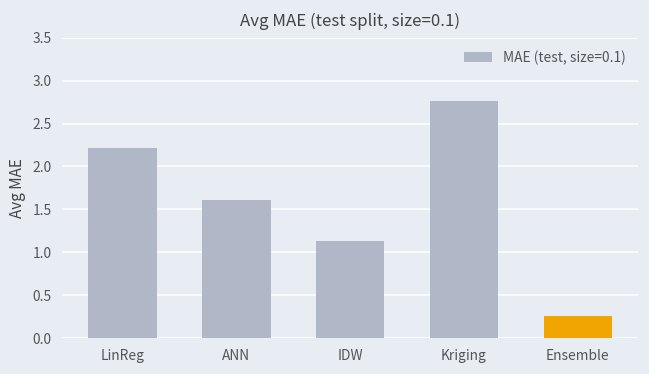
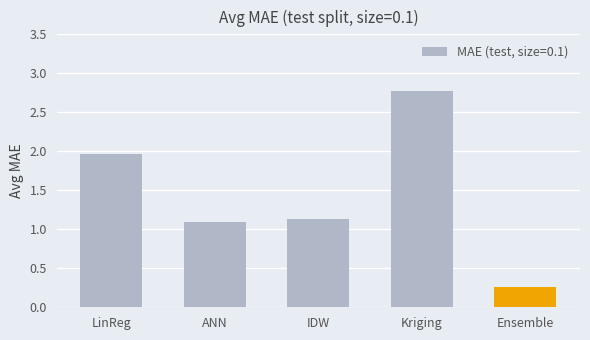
  {
-   "LinReg": 2.2,
-   "ANN": 1.6,
+   "LinReg": 2.0,
+   "ANN": 1.1,
    "IDW": 1.1,
    "Kriging": 2.8,
    "Ensemble": 0.3
  }
